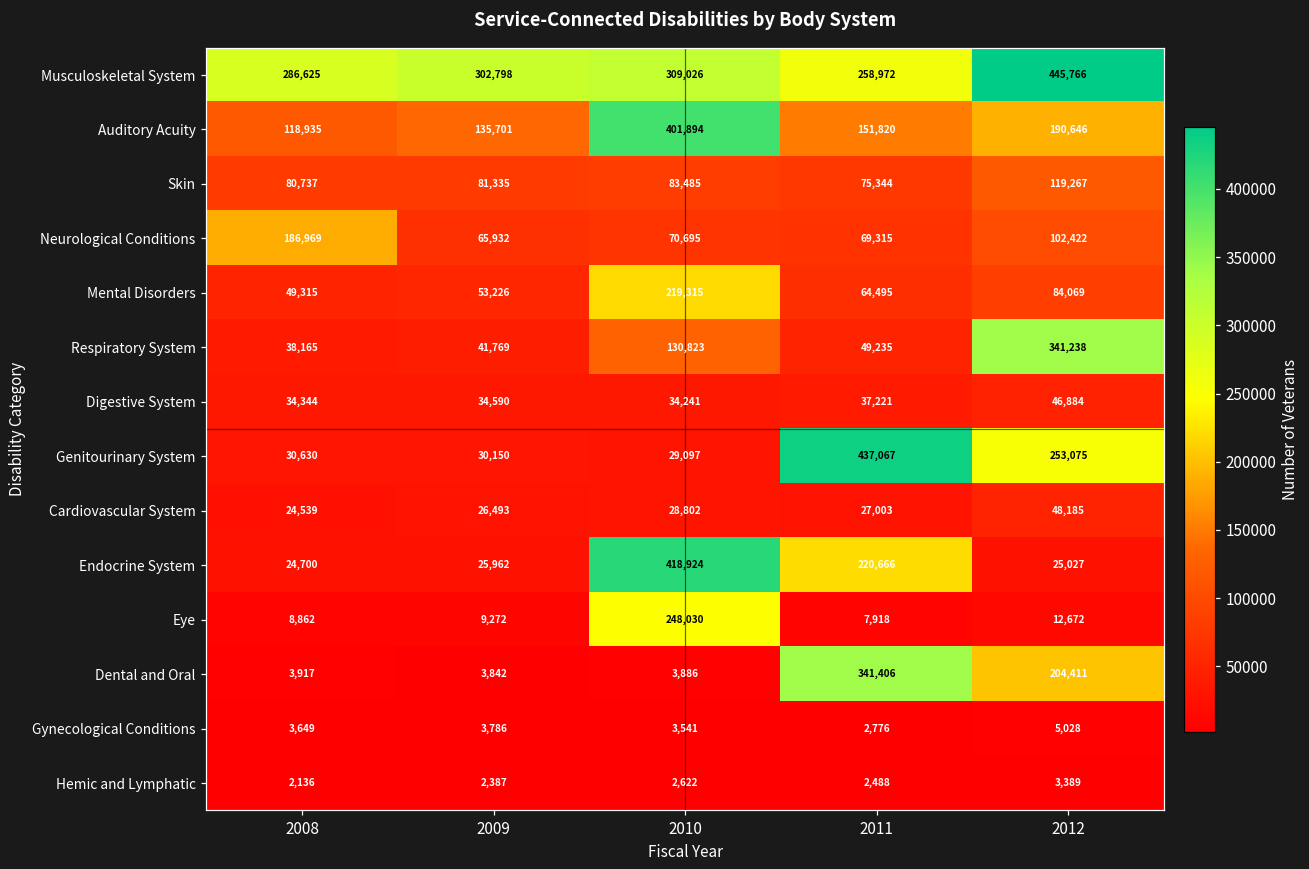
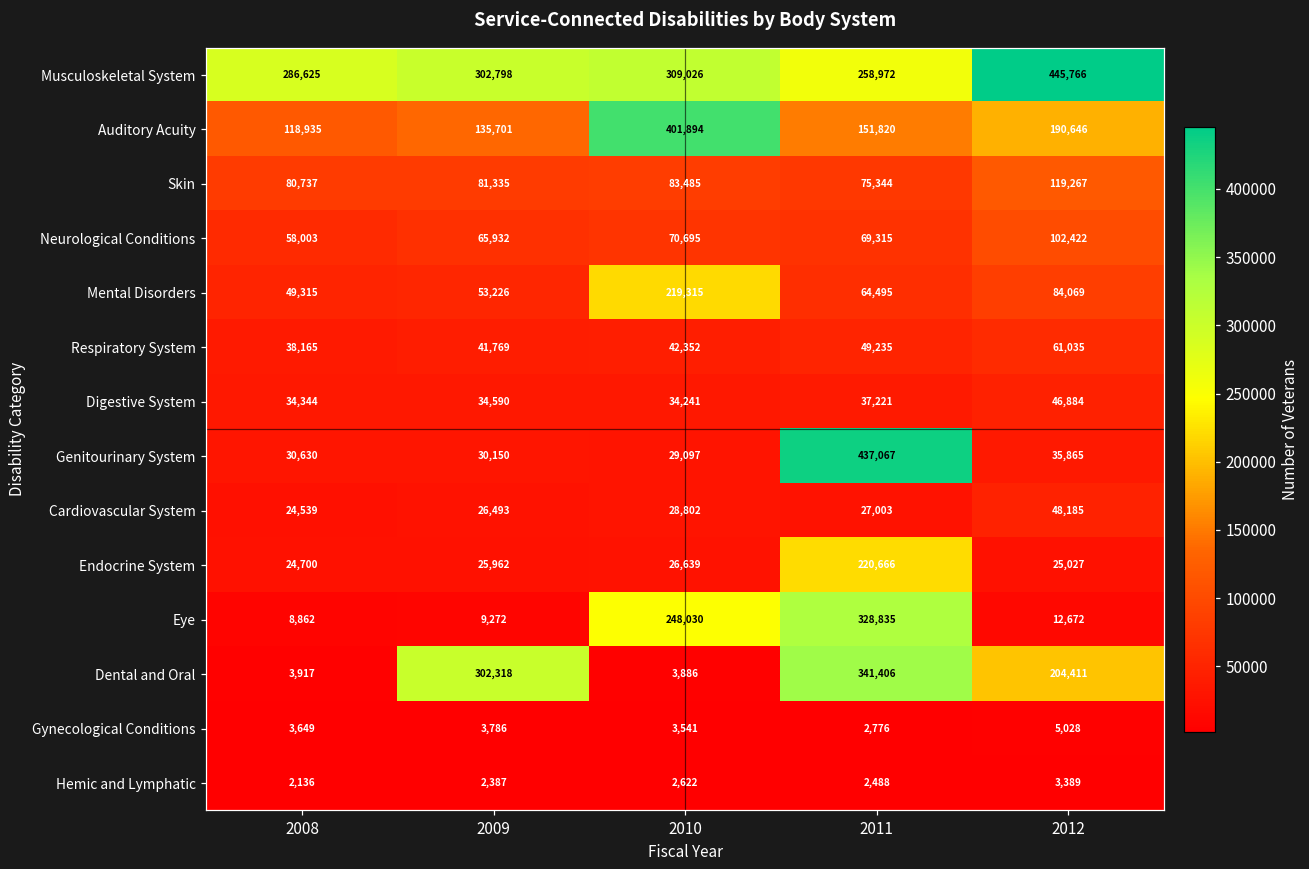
  {
    "Musculoskeletal System": {
      "2008": "286,625",
      "2009": "302,798",
      "2010": "309,026",
      "2011": "258,972",
      "2012": "445,766"
    },
    "Auditory Acuity": {
      "2008": "118,935",
      "2009": "135,701",
      "2010": "401,894",
      "2011": "151,820",
      "2012": "190,646"
    },
    "Skin": {
      "2008": "80,737",
      "2009": "81,335",
      "2010": "83,485",
      "2011": "75,344",
      "2012": "119,267"
    },
    "Neurological Conditions": {
-     "2008": "186,969",
+     "2008": "58,003",
      "2009": "65,932",
      "2010": "70,695",
      "2011": "69,315",
      "2012": "102,422"
    },
    "Mental Disorders": {
      "2008": "49,315",
      "2009": "53,226",
      "2010": "219,315",
      "2011": "64,495",
      "2012": "84,069"
    },
    "Respiratory System": {
      "2008": "38,165",
      "2009": "41,769",
-     "2010": "130,823",
+     "2010": "42,352",
      "2011": "49,235",
-     "2012": "341,238"
+     "2012": "61,035"
    },
    "Digestive System": {
      "2008": "34,344",
      "2009": "34,590",
      "2010": "34,241",
      "2011": "37,221",
      "2012": "46,884"
    },
    "Genitourinary System": {
      "2008": "30,630",
      "2009": "30,150",
      "2010": "29,097",
      "2011": "437,067",
-     "2012": "253,075"
+     "2012": "35,865"
    },
    "Cardiovascular System": {
      "2008": "24,539",
      "2009": "26,493",
      "2010": "28,802",
      "2011": "27,003",
      "2012": "48,185"
    },
    "Endocrine System": {
      "2008": "24,700",
      "2009": "25,962",
-     "2010": "418,924",
+     "2010": "26,639",
      "2011": "220,666",
      "2012": "25,027"
    },
    "Eye": {
      "2008": "8,862",
      "2009": "9,272",
      "2010": "248,030",
-     "2011": "7,918",
+     "2011": "328,835",
      "2012": "12,672"
    },
    "Dental and Oral": {
      "2008": "3,917",
-     "2009": "3,842",
+     "2009": "302,318",
      "2010": "3,886",
      "2011": "341,406",
      "2012": "204,411"
    },
    "Gynecological Conditions": {
      "2008": "3,649",
      "2009": "3,786",
      "2010": "3,541",
      "2011": "2,776",
      "2012": "5,028"
    },
    "Hemic and Lymphatic": {
      "2008": "2,136",
      "2009": "2,387",
      "2010": "2,622",
      "2011": "2,488",
      "2012": "3,389"
    }
  }
